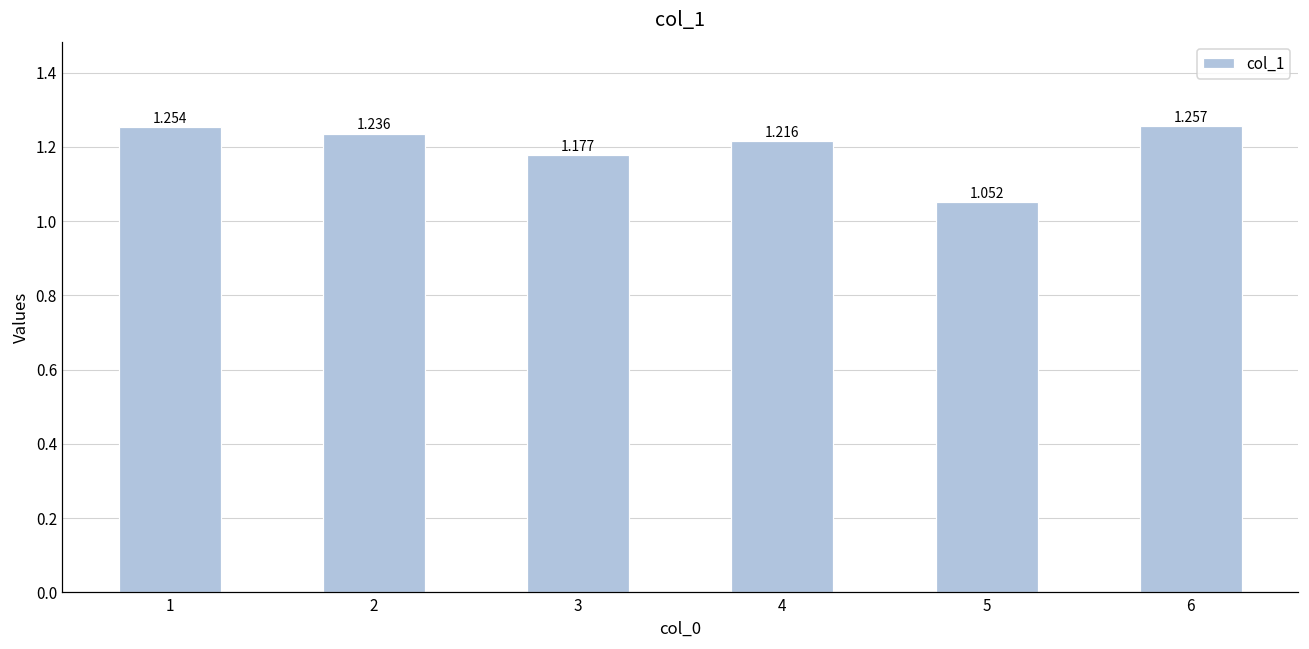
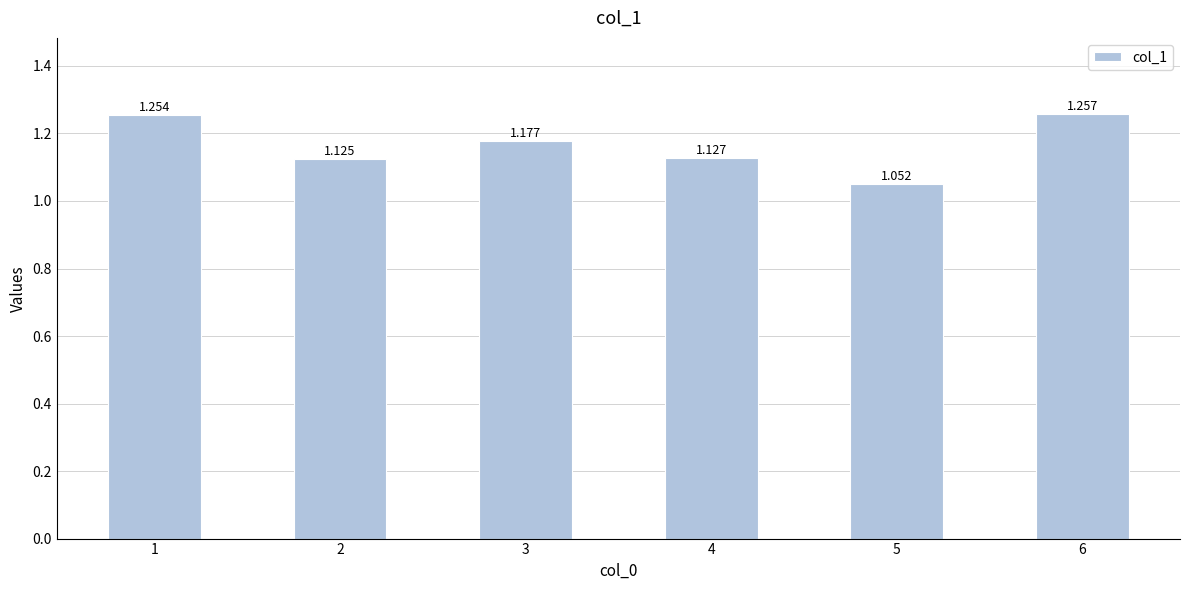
  {
    "1": 1.254,
-   "2": 1.236,
+   "2": 1.125,
    "3": 1.177,
-   "4": 1.216,
+   "4": 1.127,
    "5": 1.052,
    "6": 1.257
  }
